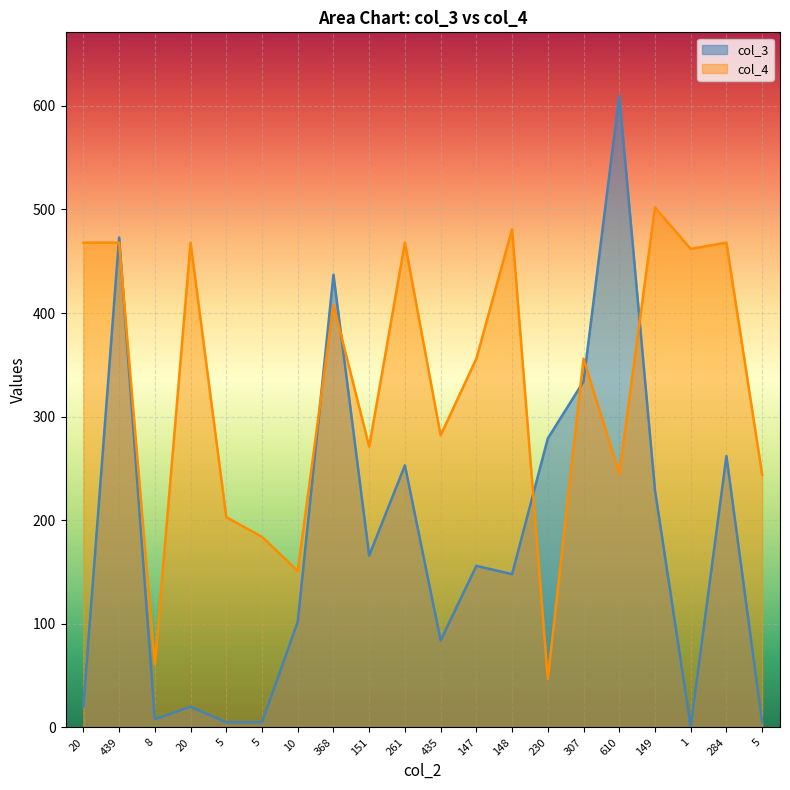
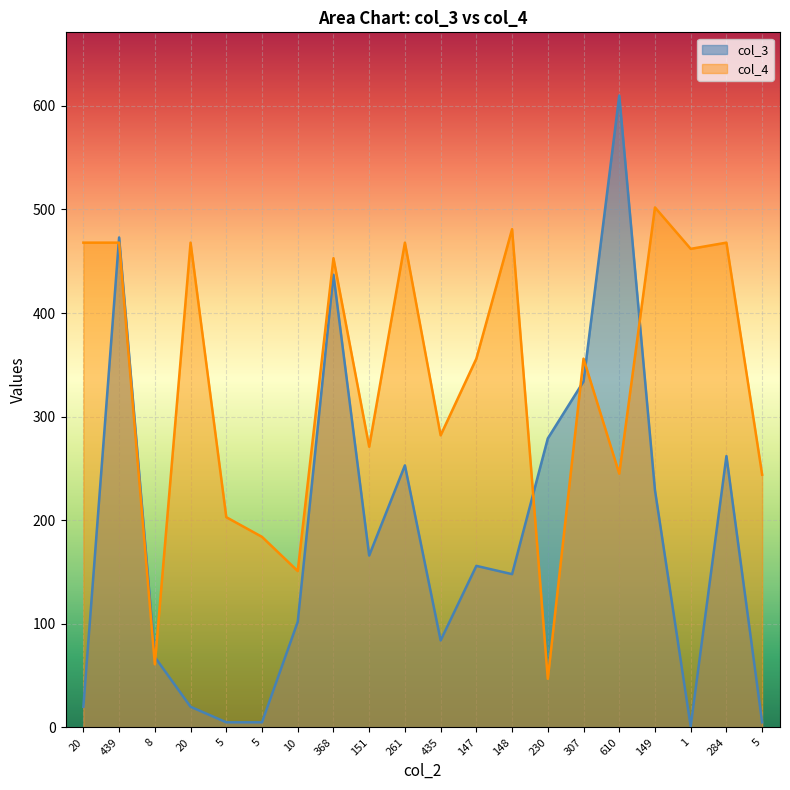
  {
    "col_3": {
      "439": 473,
-     "8": 8,
+     "8": 68,
      "10": 102,
      "368": 437,
      "151": 166,
      "261": 253,
      "435": 84,
      "147": 156,
      "148": 148,
      "230": 279,
      "307": 334,
      "610": 610,
      "149": 229,
      "1": 1,
      "284": 262
    },
    "col_4": {
      "439": 468,
      "8": 61,
      "10": 151,
-     "368": 408,
+     "368": 453,
      "151": 271,
      "261": 468,
      "435": 282,
      "147": 356,
      "148": 481,
      "230": 47,
      "307": 356,
      "610": 245,
      "149": 502,
      "1": 462,
      "284": 468
    }
  }
